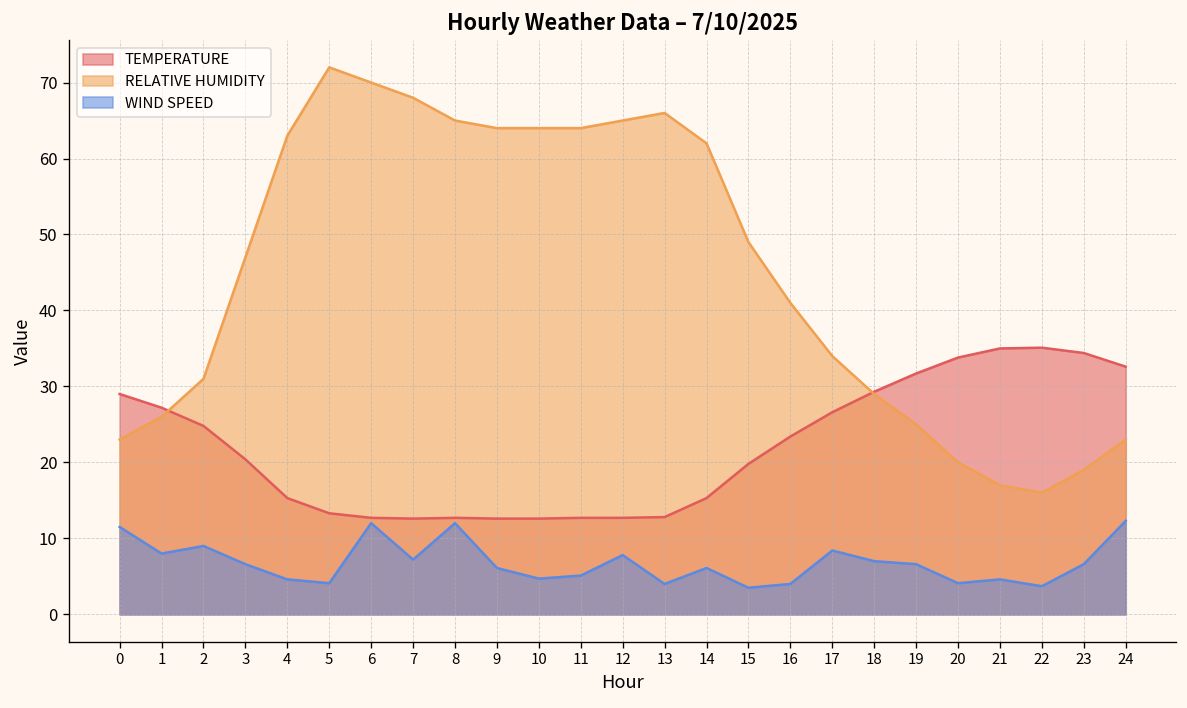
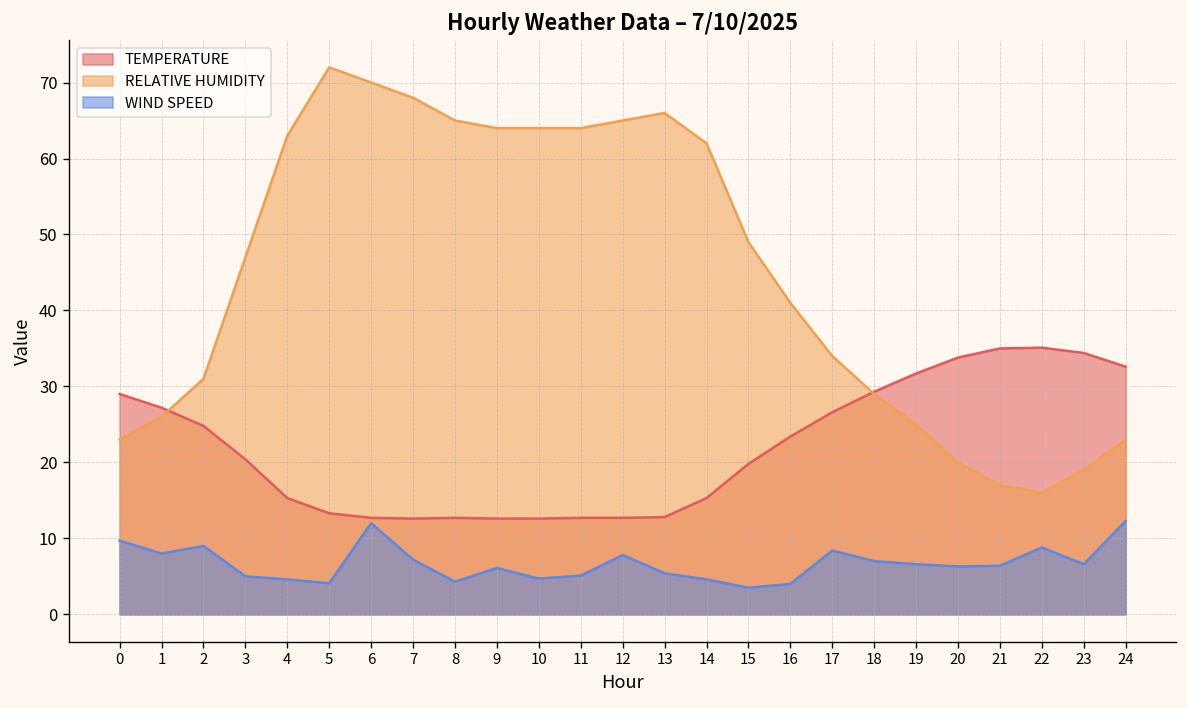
  {
    "WIND SPEED": {
-     "0": 12,
+     "0": 10,
      "1": 8,
      "2": 9,
-     "3": 7,
+     "3": 5,
      "4": 5,
      "5": 4,
      "6": 12,
      "7": 7,
-     "8": 12,
+     "8": 4,
      "9": 6,
      "10": 5,
      "11": 5,
      "12": 8,
-     "13": 4,
-     "14": 6,
+     "13": 5,
+     "14": 5,
      "15": 4,
      "16": 4,
      "17": 8,
      "18": 7,
      "19": 7,
-     "20": 4,
-     "21": 5,
-     "22": 4,
+     "20": 6,
+     "21": 6,
+     "22": 9,
      "23": 7,
      "24": 12
    }
  }
